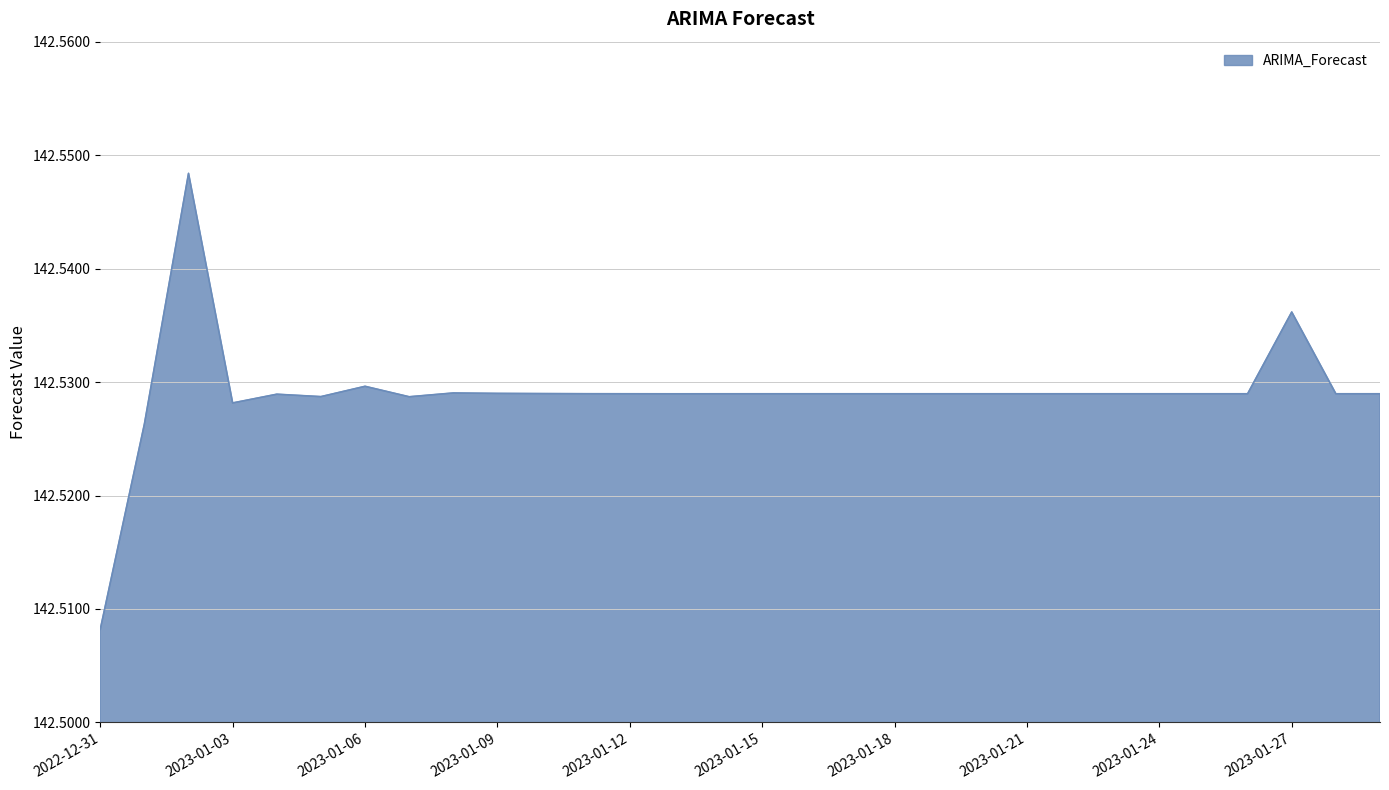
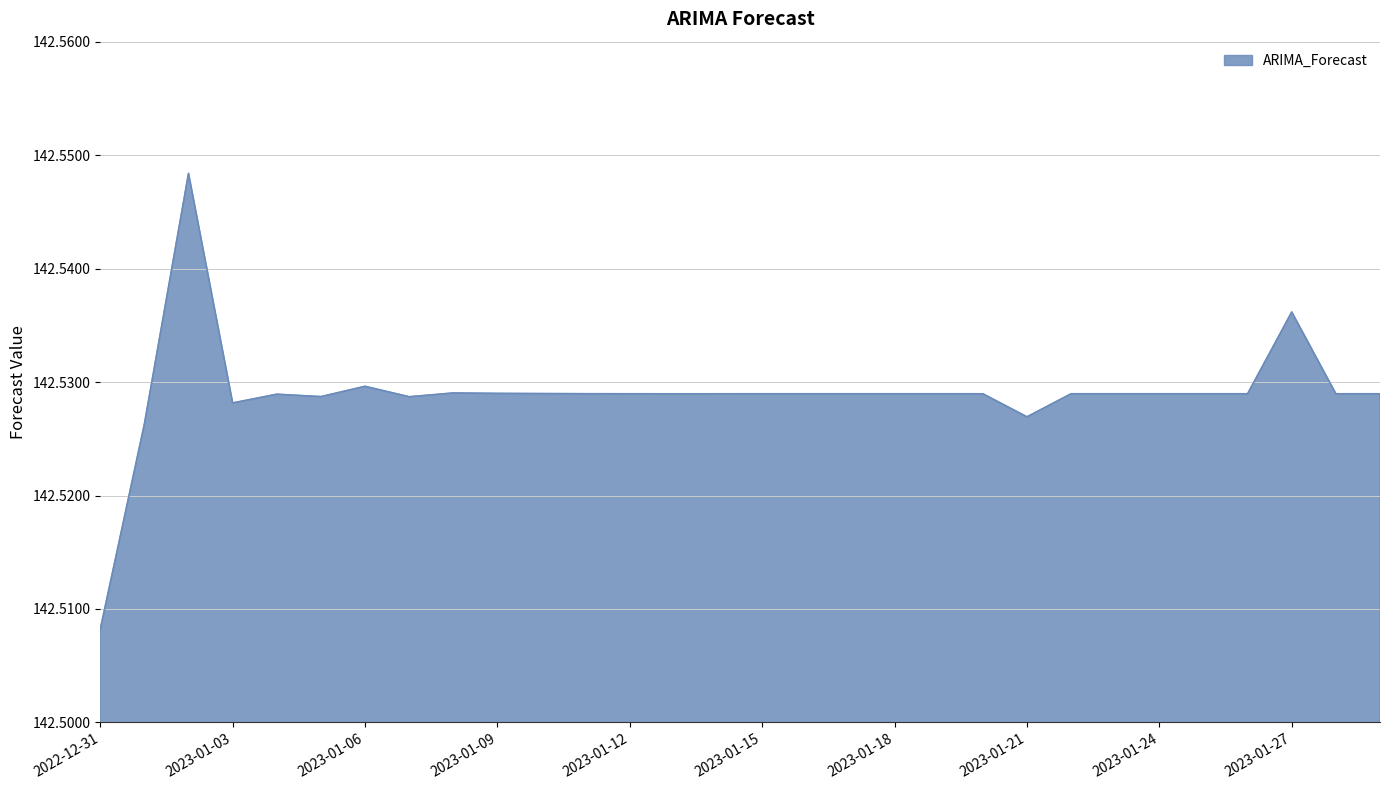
  {
    "2022-12-31": 142.5082,
    "2023-01-03": 142.5282,
    "2023-01-06": 142.5296,
    "2023-01-09": 142.5290,
    "2023-01-12": 142.5290,
    "2023-01-15": 142.5290,
    "2023-01-18": 142.5290,
-   "2023-01-21": 142.5290,
+   "2023-01-21": 142.5269,
    "2023-01-24": 142.5290,
    "2023-01-27": 142.5362
  }
